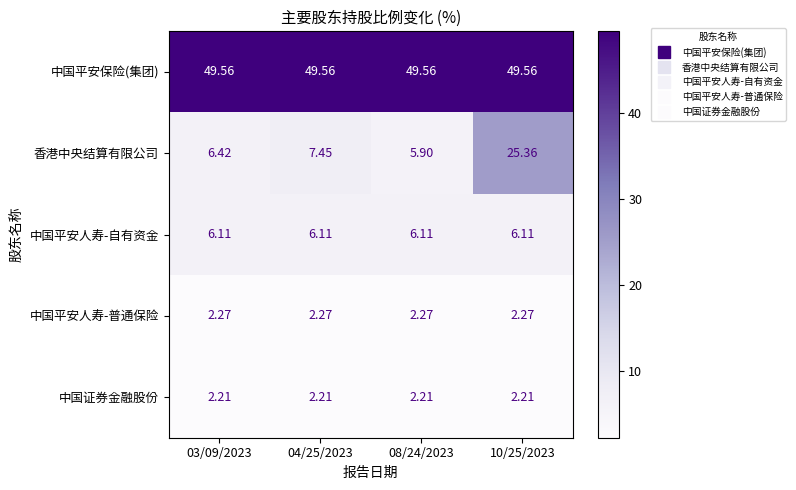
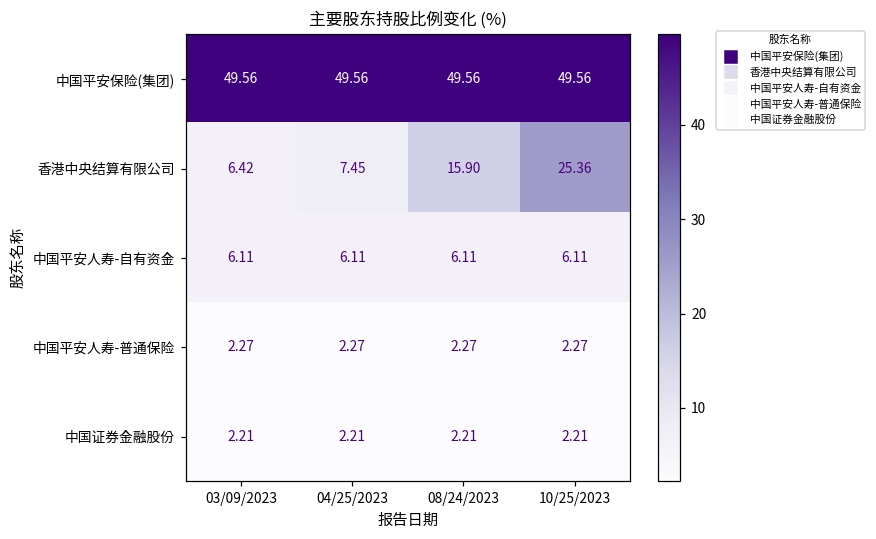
  {
    "中国平安保险(集团)": {
      "03/09/2023": 49.56,
      "04/25/2023": 49.56,
      "08/24/2023": 49.56,
      "10/25/2023": 49.56
    },
    "香港中央结算有限公司": {
      "03/09/2023": 6.42,
      "04/25/2023": 7.45,
-     "08/24/2023": 5.90,
+     "08/24/2023": 15.90,
      "10/25/2023": 25.36
    },
    "中国平安人寿-自有资金": {
      "03/09/2023": 6.11,
      "04/25/2023": 6.11,
      "08/24/2023": 6.11,
      "10/25/2023": 6.11
    },
    "中国平安人寿-普通保险": {
      "03/09/2023": 2.27,
      "04/25/2023": 2.27,
      "08/24/2023": 2.27,
      "10/25/2023": 2.27
    },
    "中国证券金融股份": {
      "03/09/2023": 2.21,
      "04/25/2023": 2.21,
      "08/24/2023": 2.21,
      "10/25/2023": 2.21
    }
  }
